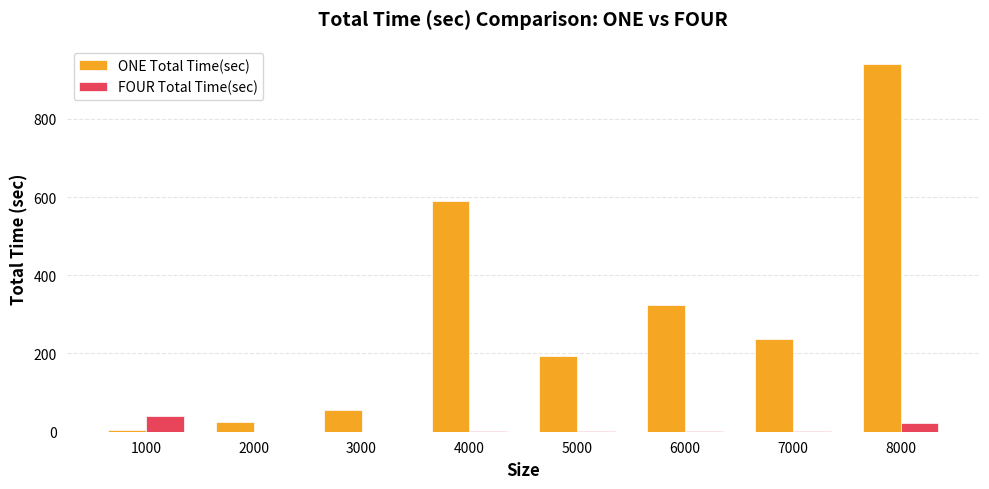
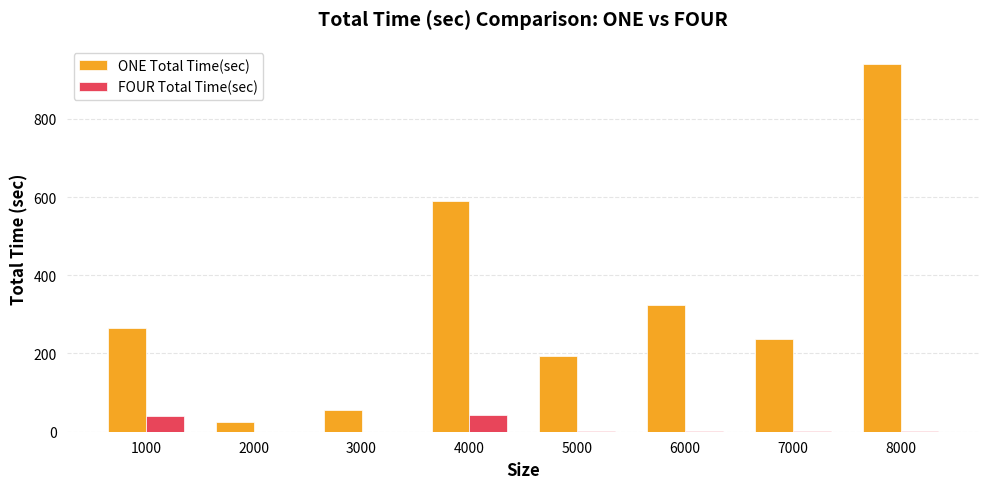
  {
    "ONE Total Time(sec)": {
-     "1000": 0,
+     "1000": 260,
      "2000": 30,
      "3000": 50,
      "4000": 590,
      "5000": 190,
      "6000": 320,
      "7000": 240,
      "8000": 940
    },
    "FOUR Total Time(sec)": {
      "1000": 40,
-     "4000": 0,
-     "8000": 20
+     "4000": 40,
+     "8000": 0
    }
  }
